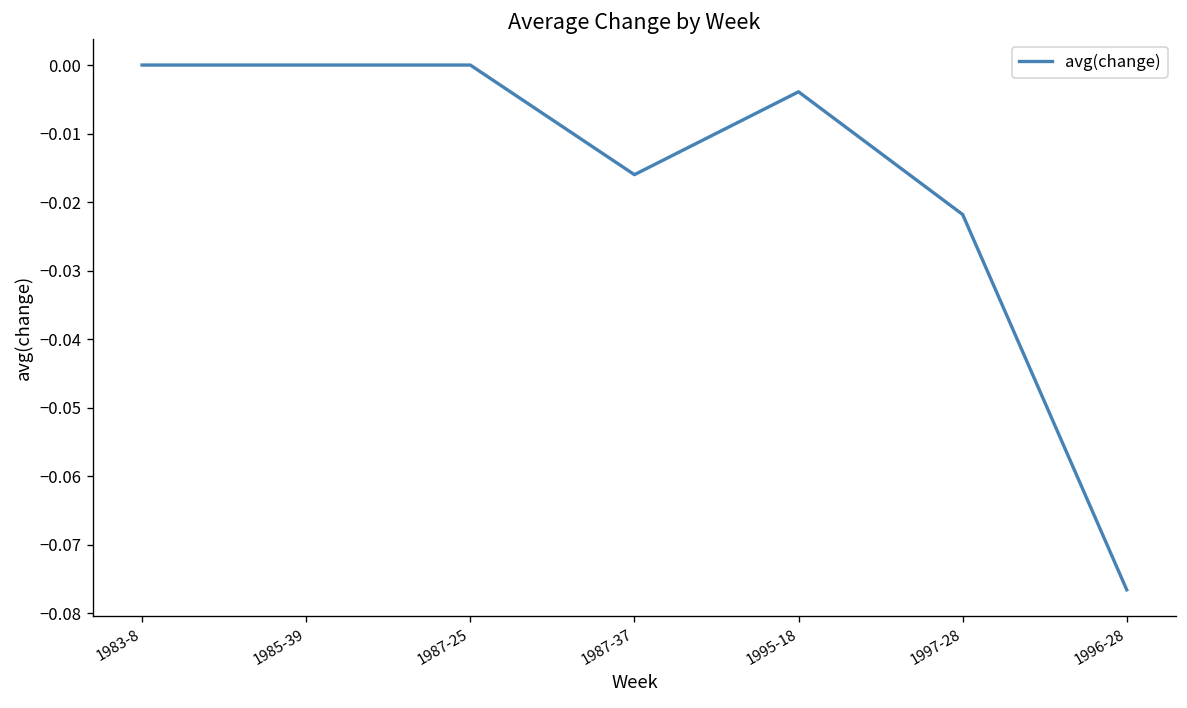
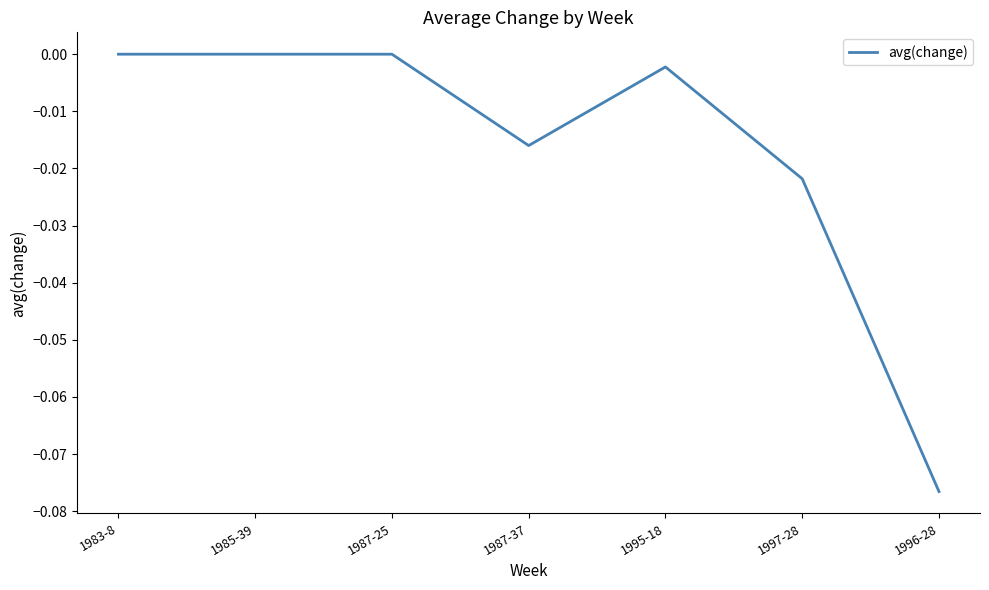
  {
    "1983-8": 0.000,
    "1985-39": 0.000,
    "1987-25": 0.000,
    "1987-37": -0.016,
-   "1995-18": -0.004,
+   "1995-18": -0.002,
    "1997-28": -0.022,
    "1996-28": -0.077
  }
